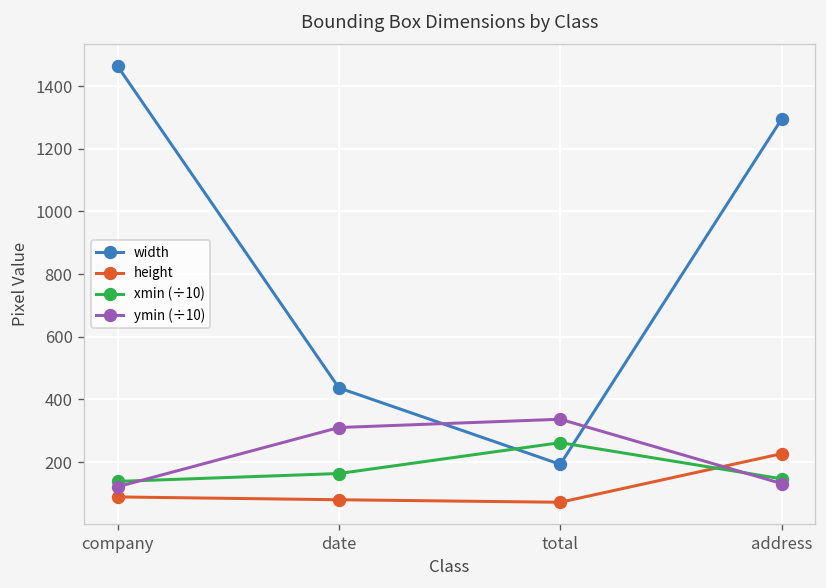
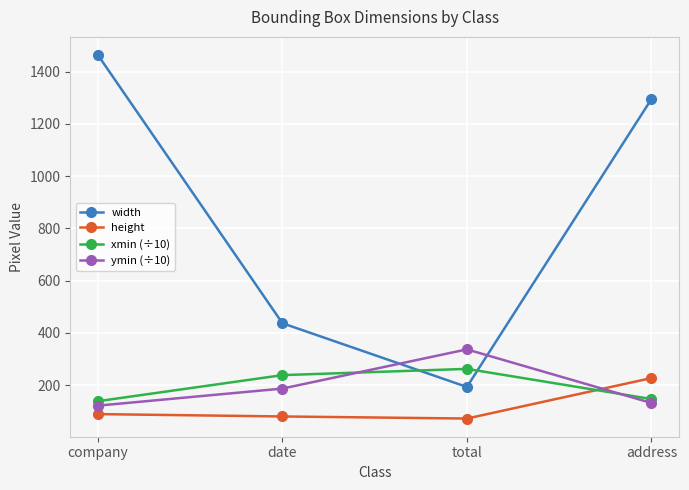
  {
    "width": {
      "company": 1460,
      "date": 440,
      "total": 190,
      "address": 1300
    },
    "height": {
      "company": 90,
      "date": 80,
      "total": 70,
      "address": 230
    },
    "xmin (÷10)": {
      "company": 140,
-     "date": 160,
+     "date": 240,
      "total": 260,
      "address": 150
    },
    "ymin (÷10)": {
      "company": 120,
-     "date": 310,
+     "date": 190,
      "total": 340,
      "address": 130
    }
  }
